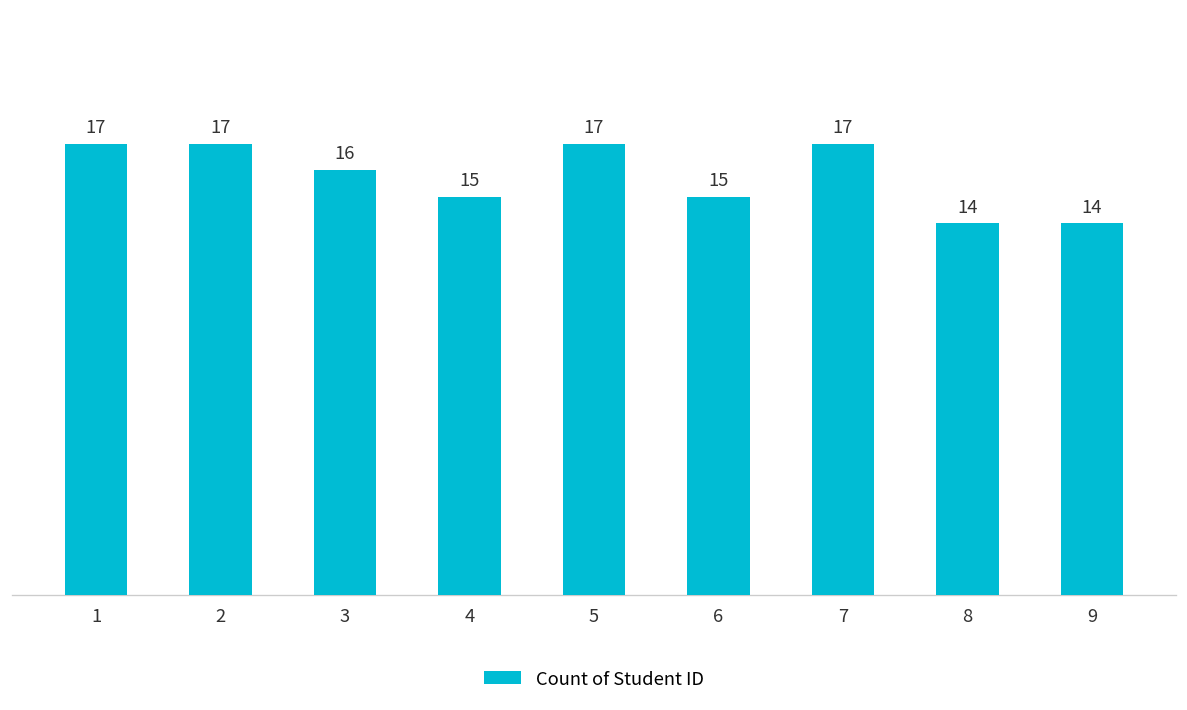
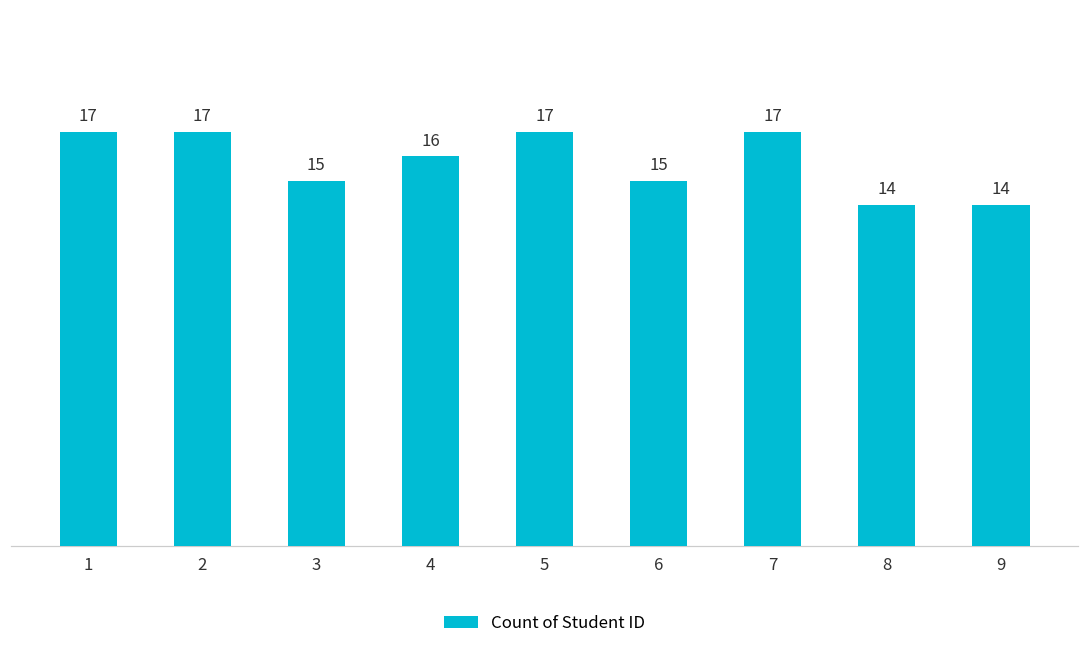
  {
    "1": 17,
    "2": 17,
-   "3": 16,
-   "4": 15,
+   "3": 15,
+   "4": 16,
    "5": 17,
    "6": 15,
    "7": 17,
    "8": 14,
    "9": 14
  }
